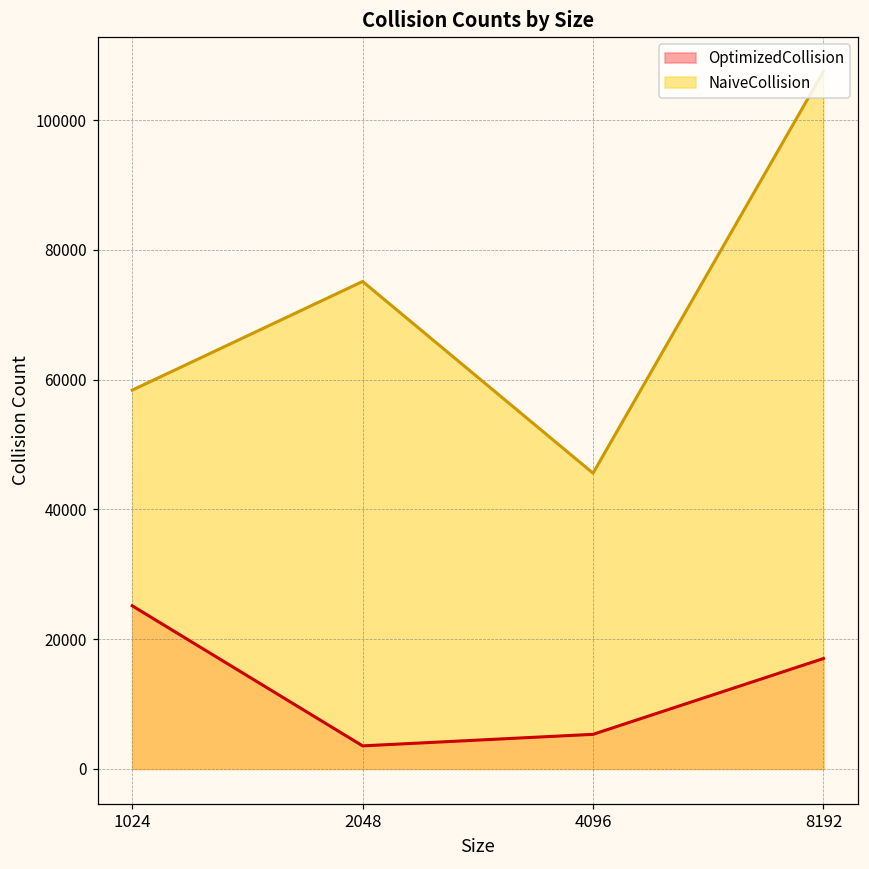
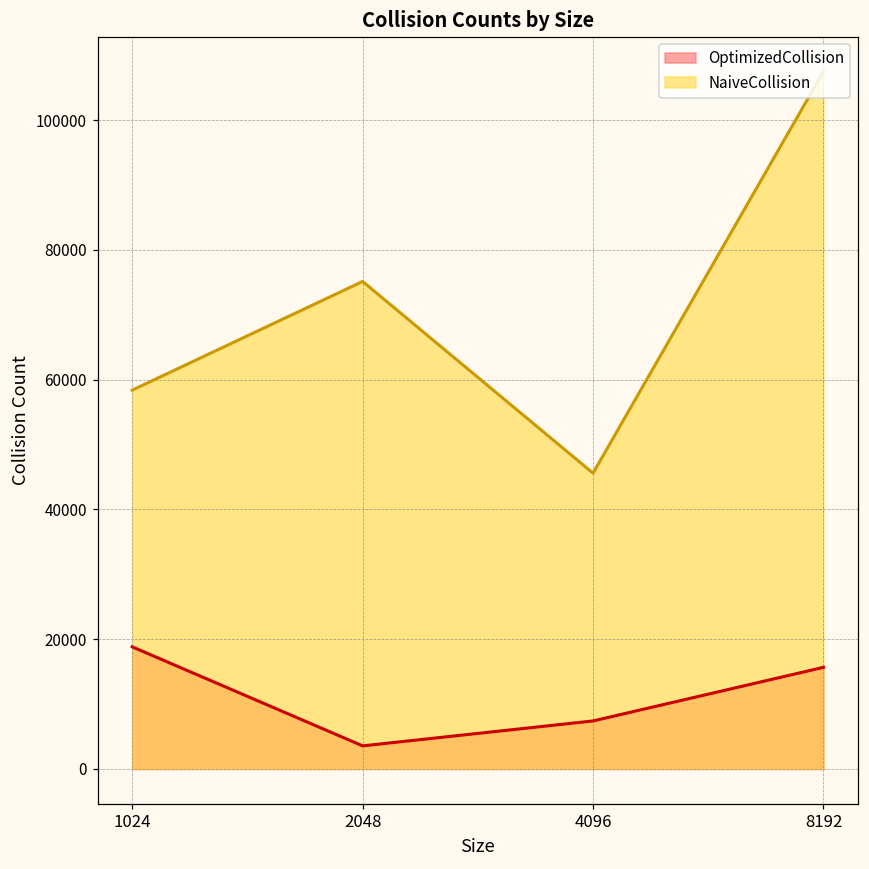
  {
    "OptimizedCollision": {
-     "1024": 25000,
+     "1024": 19000,
      "2048": 4000,
-     "4096": 5000,
-     "8192": 17000
+     "4096": 7000,
+     "8192": 16000
    },
    "NaiveCollision": {
      "1024": 58000,
      "2048": 75000,
      "4096": 46000
    }
  }
